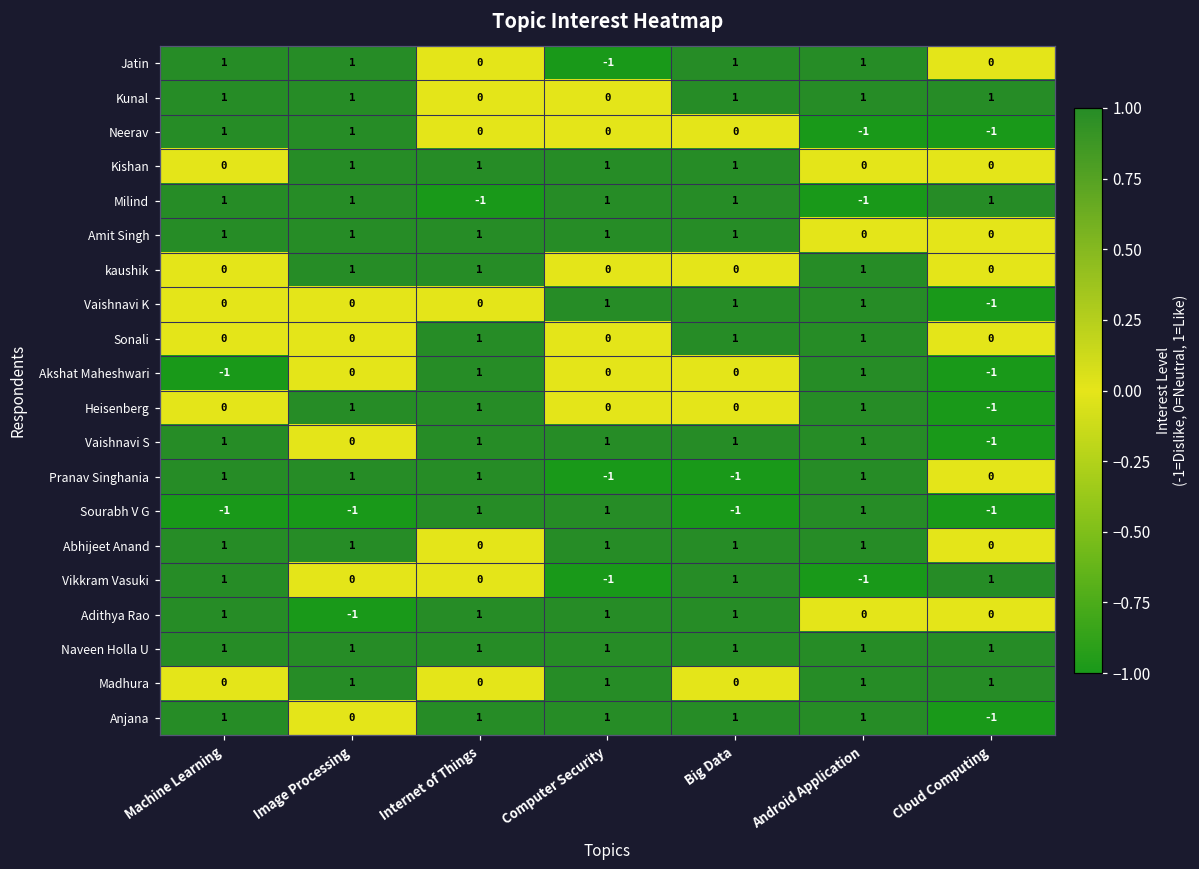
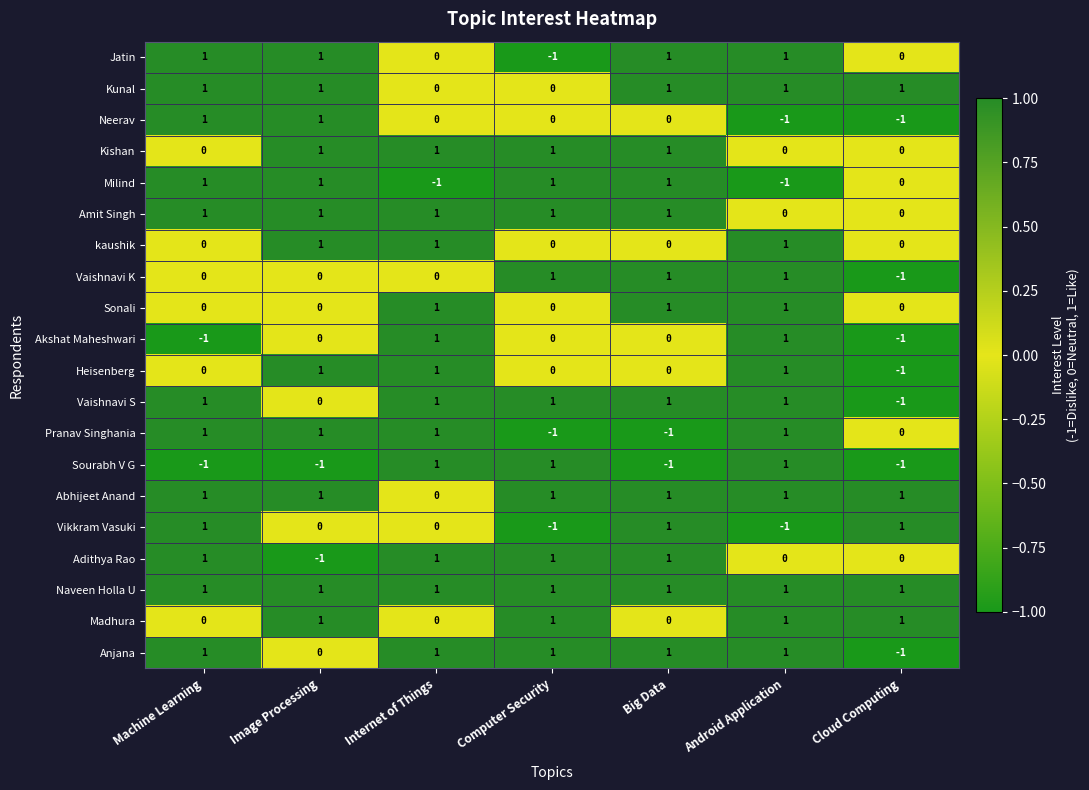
  {
    "Jatin": {
      "Machine Learning": 1,
      "Image Processing": 1,
      "Internet of Things": 0,
      "Computer Security": -1,
      "Big Data": 1,
      "Android Application": 1,
      "Cloud Computing": 0
    },
    "Kunal": {
      "Machine Learning": 1,
      "Image Processing": 1,
      "Internet of Things": 0,
      "Computer Security": 0,
      "Big Data": 1,
      "Android Application": 1,
      "Cloud Computing": 1
    },
    "Neerav": {
      "Machine Learning": 1,
      "Image Processing": 1,
      "Internet of Things": 0,
      "Computer Security": 0,
      "Big Data": 0,
      "Android Application": -1,
      "Cloud Computing": -1
    },
    "Kishan": {
      "Machine Learning": 0,
      "Image Processing": 1,
      "Internet of Things": 1,
      "Computer Security": 1,
      "Big Data": 1,
      "Android Application": 0,
      "Cloud Computing": 0
    },
    "Milind": {
      "Machine Learning": 1,
      "Image Processing": 1,
      "Internet of Things": -1,
      "Computer Security": 1,
      "Big Data": 1,
      "Android Application": -1,
-     "Cloud Computing": 1
+     "Cloud Computing": 0
    },
    "Amit Singh": {
      "Machine Learning": 1,
      "Image Processing": 1,
      "Internet of Things": 1,
      "Computer Security": 1,
      "Big Data": 1,
      "Android Application": 0,
      "Cloud Computing": 0
    },
    "kaushik": {
      "Machine Learning": 0,
      "Image Processing": 1,
      "Internet of Things": 1,
      "Computer Security": 0,
      "Big Data": 0,
      "Android Application": 1,
      "Cloud Computing": 0
    },
    "Vaishnavi K": {
      "Machine Learning": 0,
      "Image Processing": 0,
      "Internet of Things": 0,
      "Computer Security": 1,
      "Big Data": 1,
      "Android Application": 1,
      "Cloud Computing": -1
    },
    "Sonali": {
      "Machine Learning": 0,
      "Image Processing": 0,
      "Internet of Things": 1,
      "Computer Security": 0,
      "Big Data": 1,
      "Android Application": 1,
      "Cloud Computing": 0
    },
    "Akshat Maheshwari": {
      "Machine Learning": -1,
      "Image Processing": 0,
      "Internet of Things": 1,
      "Computer Security": 0,
      "Big Data": 0,
      "Android Application": 1,
      "Cloud Computing": -1
    },
    "Heisenberg": {
      "Machine Learning": 0,
      "Image Processing": 1,
      "Internet of Things": 1,
      "Computer Security": 0,
      "Big Data": 0,
      "Android Application": 1,
      "Cloud Computing": -1
    },
    "Vaishnavi S": {
      "Machine Learning": 1,
      "Image Processing": 0,
      "Internet of Things": 1,
      "Computer Security": 1,
      "Big Data": 1,
      "Android Application": 1,
      "Cloud Computing": -1
    },
    "Pranav Singhania": {
      "Machine Learning": 1,
      "Image Processing": 1,
      "Internet of Things": 1,
      "Computer Security": -1,
      "Big Data": -1,
      "Android Application": 1,
      "Cloud Computing": 0
    },
    "Sourabh V G": {
      "Machine Learning": -1,
      "Image Processing": -1,
      "Internet of Things": 1,
      "Computer Security": 1,
      "Big Data": -1,
      "Android Application": 1,
      "Cloud Computing": -1
    },
    "Abhijeet Anand": {
      "Machine Learning": 1,
      "Image Processing": 1,
      "Internet of Things": 0,
      "Computer Security": 1,
      "Big Data": 1,
      "Android Application": 1,
-     "Cloud Computing": 0
+     "Cloud Computing": 1
    },
    "Vikkram Vasuki": {
      "Machine Learning": 1,
      "Image Processing": 0,
      "Internet of Things": 0,
      "Computer Security": -1,
      "Big Data": 1,
      "Android Application": -1,
      "Cloud Computing": 1
    },
    "Adithya Rao": {
      "Machine Learning": 1,
      "Image Processing": -1,
      "Internet of Things": 1,
      "Computer Security": 1,
      "Big Data": 1,
      "Android Application": 0,
      "Cloud Computing": 0
    },
    "Naveen Holla U": {
      "Machine Learning": 1,
      "Image Processing": 1,
      "Internet of Things": 1,
      "Computer Security": 1,
      "Big Data": 1,
      "Android Application": 1,
      "Cloud Computing": 1
    },
    "Madhura": {
      "Machine Learning": 0,
      "Image Processing": 1,
      "Internet of Things": 0,
      "Computer Security": 1,
      "Big Data": 0,
      "Android Application": 1,
      "Cloud Computing": 1
    },
    "Anjana": {
      "Machine Learning": 1,
      "Image Processing": 0,
      "Internet of Things": 1,
      "Computer Security": 1,
      "Big Data": 1,
      "Android Application": 1,
      "Cloud Computing": -1
    }
  }
